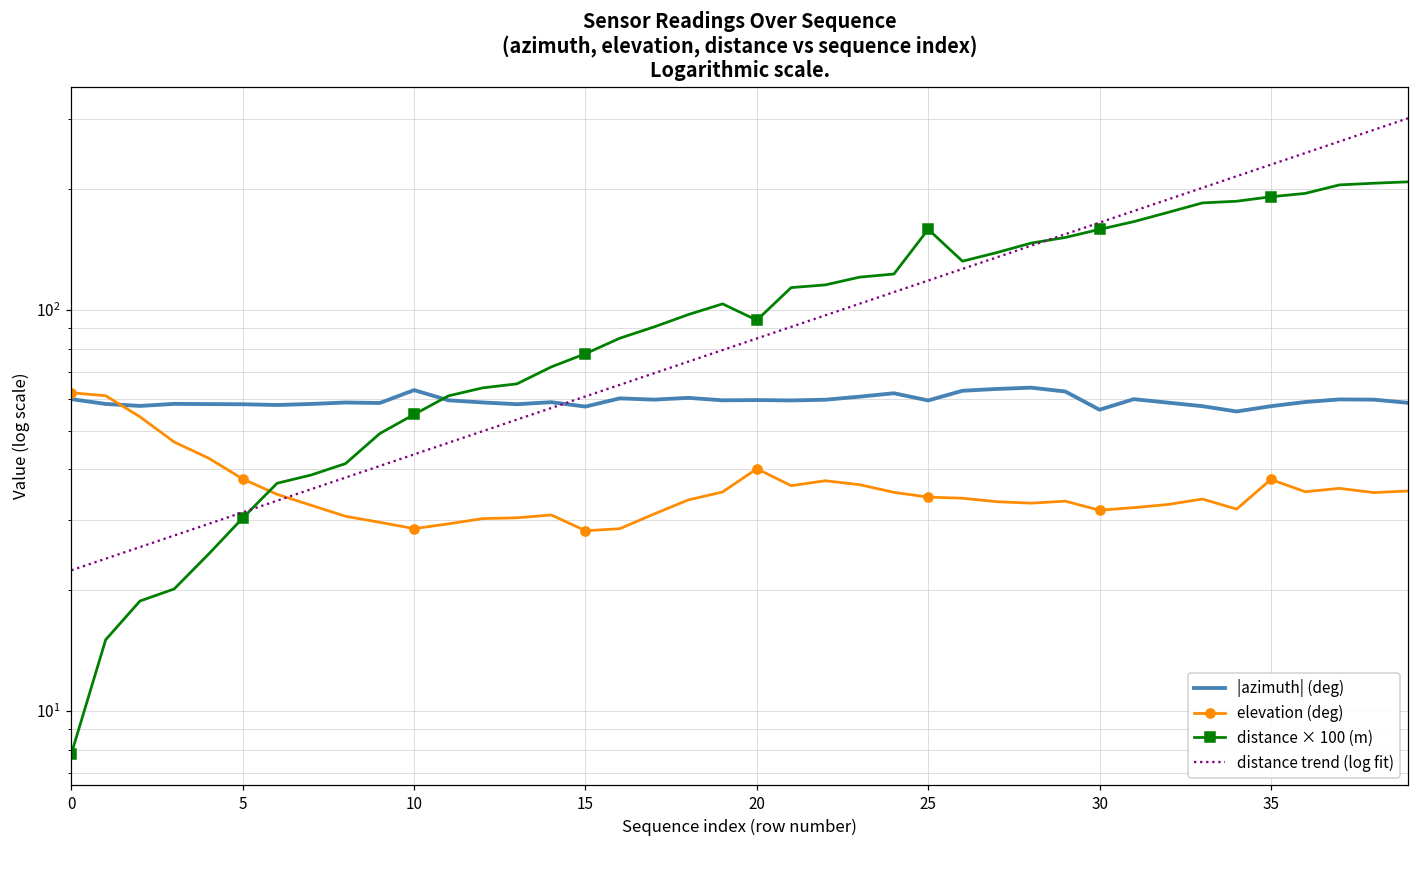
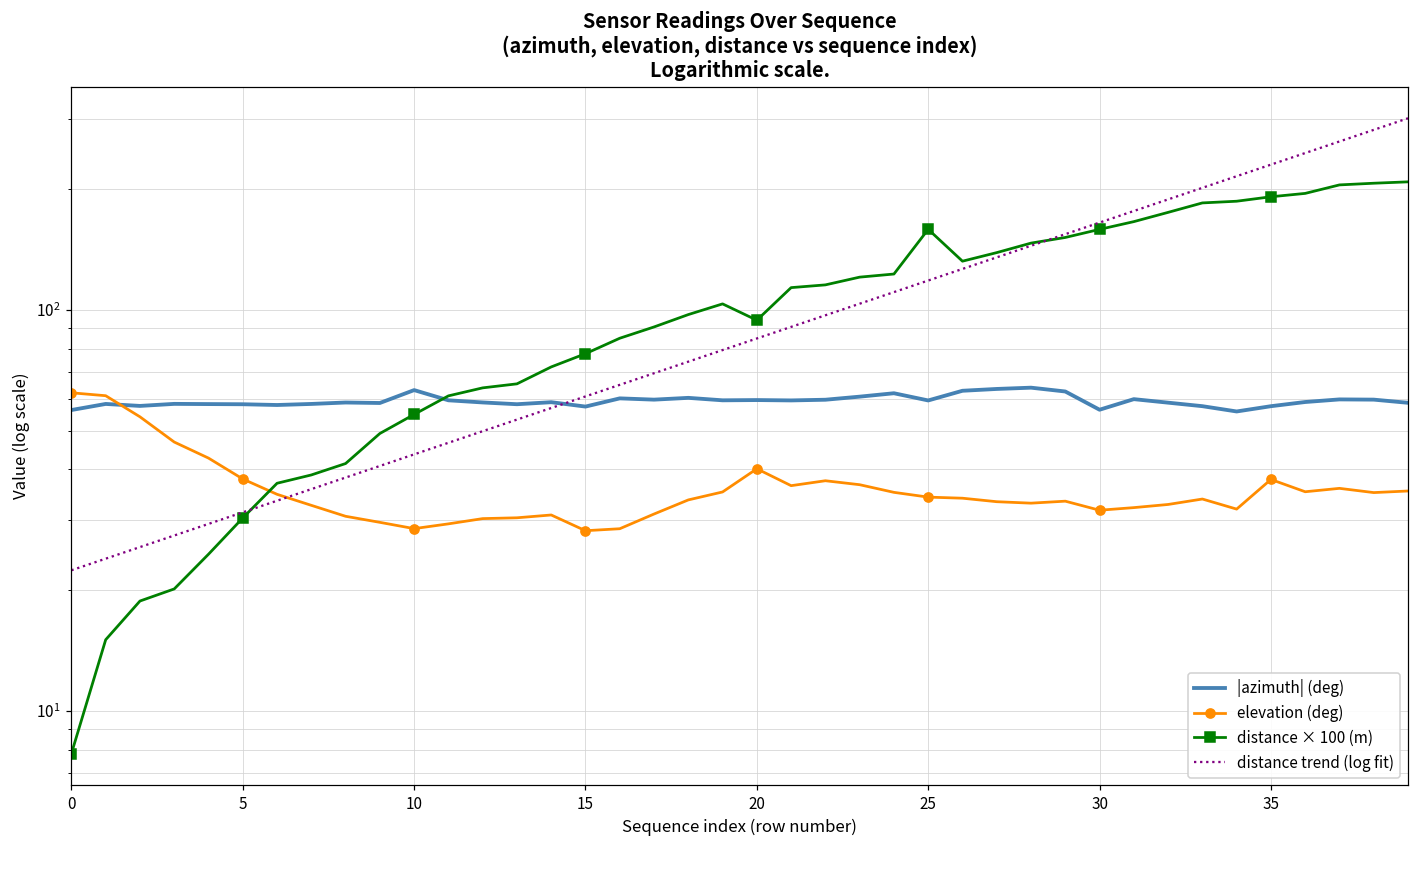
  {
    "|azimuth| (deg)": {
-     "0": 60,
+     "0": 56,
      "5": 58,
      "10": 63,
      "15": 57,
      "20": 60,
      "25": 59,
      "30": 56,
      "35": 58
    },
    "elevation (deg)": {
      "0": 62,
      "5": 38,
      "10": 28,
      "15": 28,
      "20": 40,
      "25": 34,
      "30": 32,
      "35": 38
    },
    "distance × 100 (m)": {
      "0": 7.8,
      "5": 30,
      "10": 55,
      "15": 78,
      "20": 94,
      "25": 160,
      "30": 160,
      "35": 190
    },
    "distance trend (log fit)": {
      "0": 22,
      "5": 31,
      "10": 44,
      "15": 61,
      "20": 85,
      "25": 118,
      "30": 170,
      "35": 230
    }
  }
